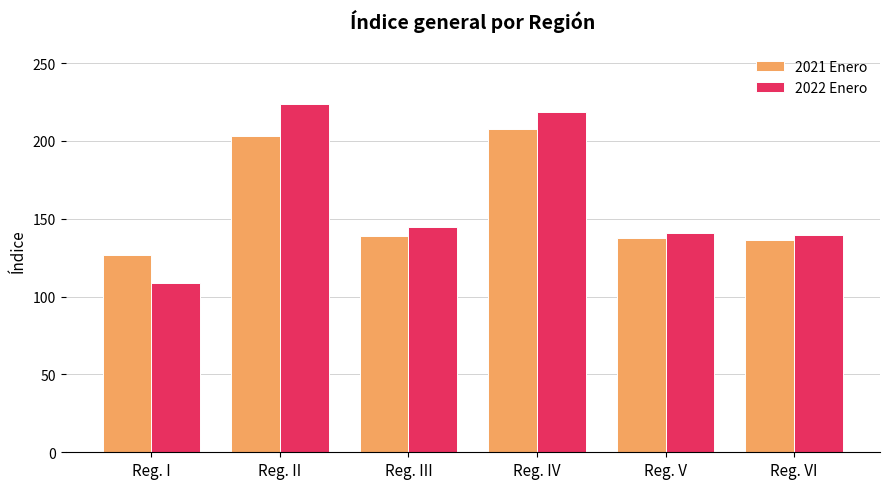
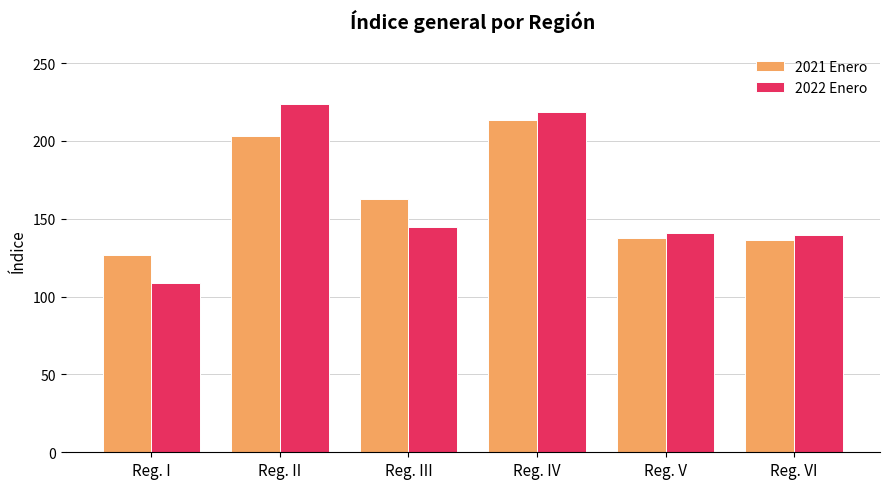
  {
    "2021 Enero": {
      "Reg. I": 126,
      "Reg. II": 203,
-     "Reg. III": 139,
-     "Reg. IV": 208,
+     "Reg. III": 163,
+     "Reg. IV": 213,
      "Reg. V": 138,
      "Reg. VI": 137
    },
    "2022 Enero": {
      "Reg. I": 109,
      "Reg. II": 224,
      "Reg. III": 144,
      "Reg. IV": 219,
      "Reg. V": 141,
      "Reg. VI": 140
    }
  }
